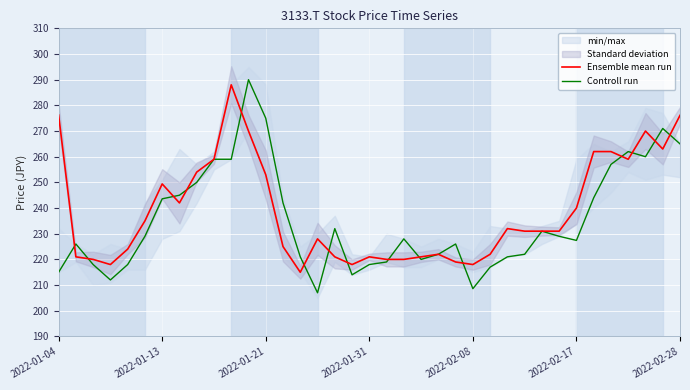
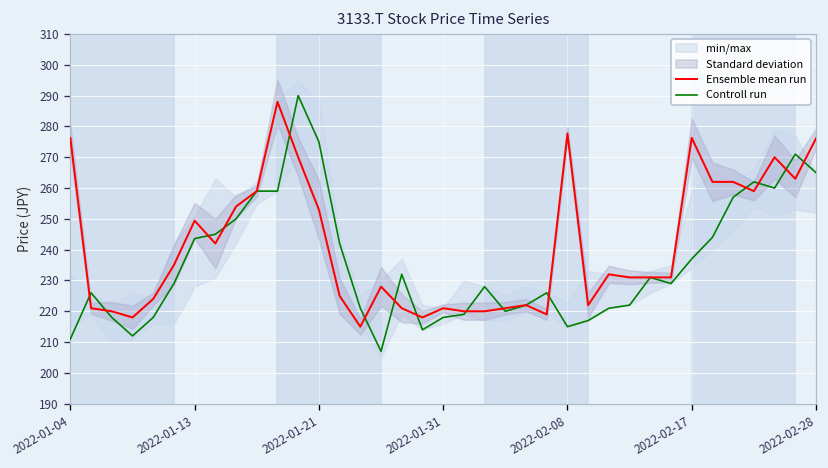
  {
    "Ensemble mean run": {
      "2022-01-04": 276,
      "2022-01-13": 249,
      "2022-01-21": 253,
-     "2022-02-08": 218,
-     "2022-02-17": 240,
+     "2022-02-08": 278,
+     "2022-02-17": 276,
      "2022-02-28": 276
    },
    "Controll run": {
-     "2022-01-04": 215,
+     "2022-01-04": 211,
      "2022-01-13": 244,
      "2022-01-21": 275,
      "2022-01-31": 218,
-     "2022-02-08": 209,
-     "2022-02-17": 227
+     "2022-02-08": 215,
+     "2022-02-17": 237
    }
  }
